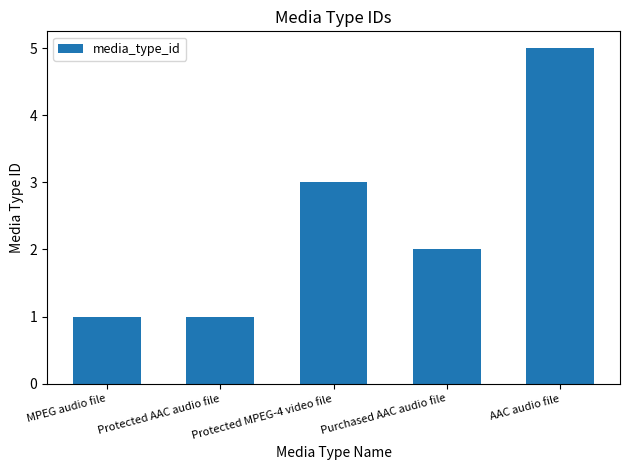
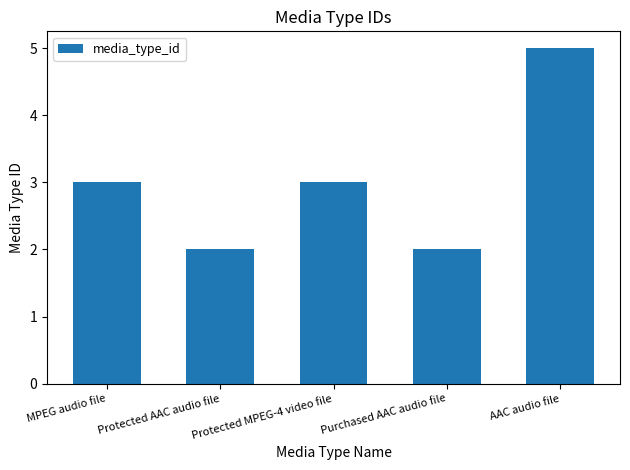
  {
-   "MPEG audio file": 1,
-   "Protected AAC audio file": 1,
+   "MPEG audio file": 3,
+   "Protected AAC audio file": 2,
    "Protected MPEG-4 video file": 3,
    "Purchased AAC audio file": 2,
    "AAC audio file": 5
  }
